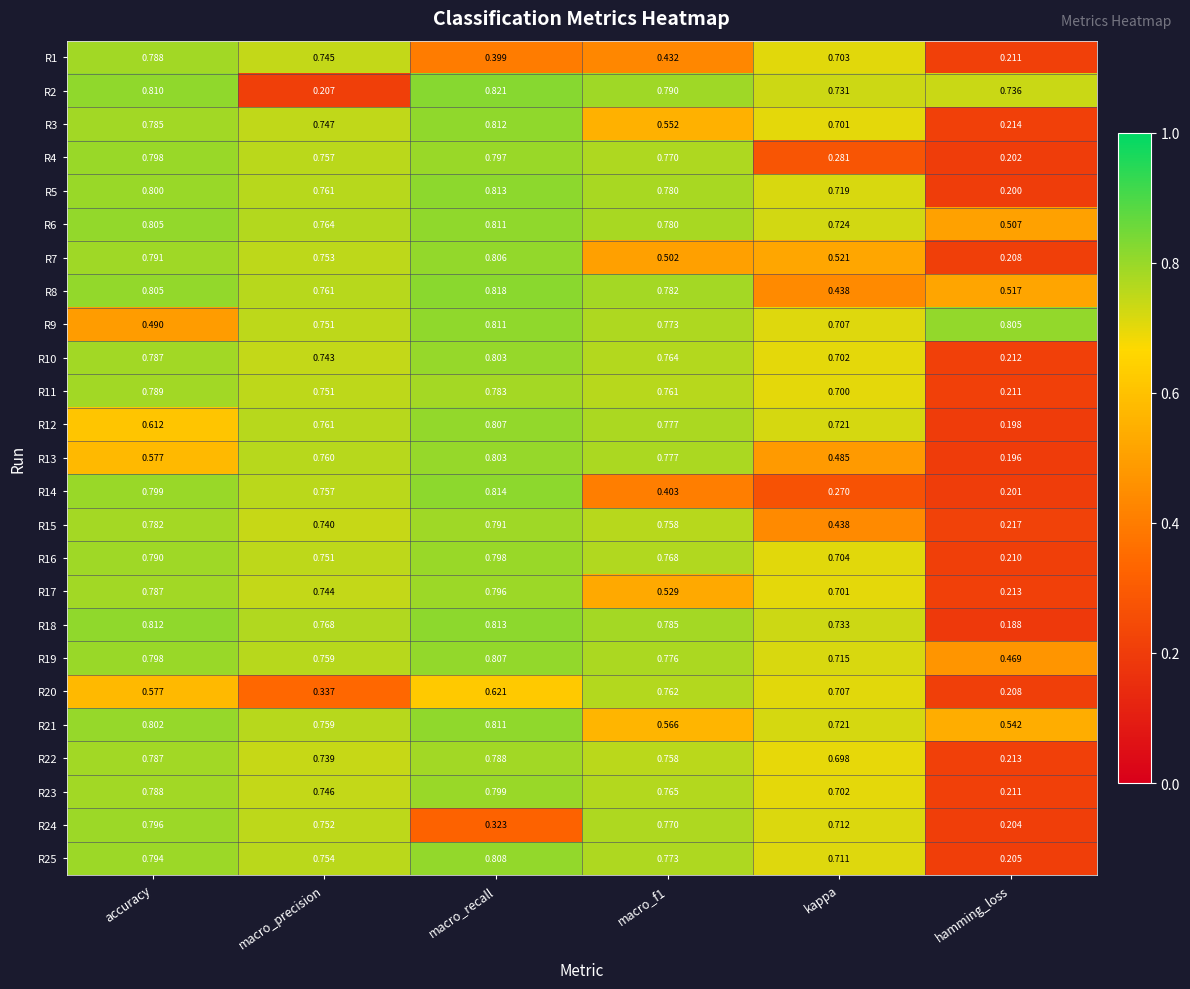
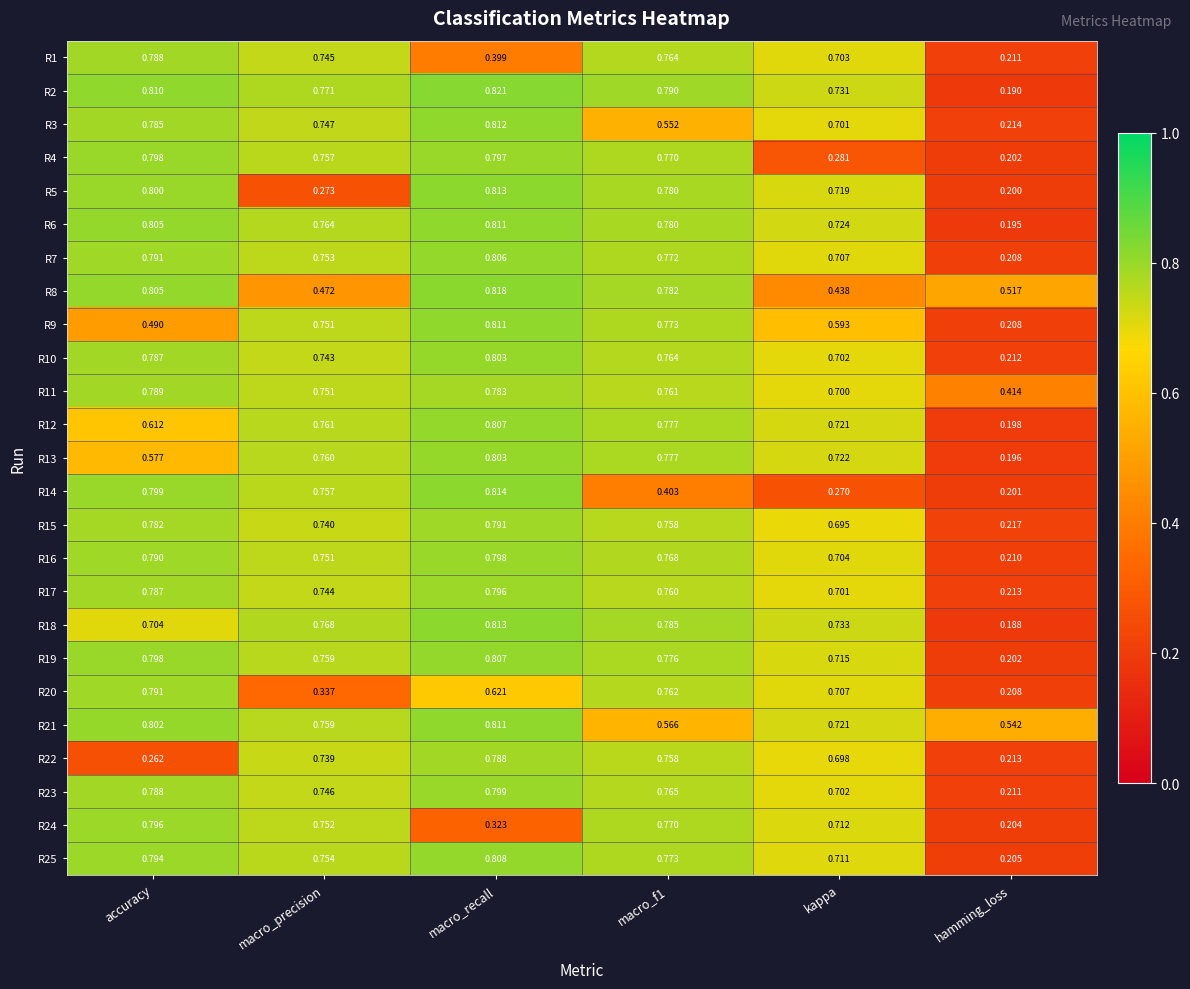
  {
    "R1": {
      "accuracy": 0.788,
      "macro_precision": 0.745,
      "macro_recall": 0.399,
-     "macro_f1": 0.432,
+     "macro_f1": 0.764,
      "kappa": 0.703,
      "hamming_loss": 0.211
    },
    "R2": {
      "accuracy": 0.810,
-     "macro_precision": 0.207,
+     "macro_precision": 0.771,
      "macro_recall": 0.821,
      "macro_f1": 0.790,
      "kappa": 0.731,
-     "hamming_loss": 0.736
+     "hamming_loss": 0.190
    },
    "R3": {
      "accuracy": 0.785,
      "macro_precision": 0.747,
      "macro_recall": 0.812,
      "macro_f1": 0.552,
      "kappa": 0.701,
      "hamming_loss": 0.214
    },
    "R4": {
      "accuracy": 0.798,
      "macro_precision": 0.757,
      "macro_recall": 0.797,
      "macro_f1": 0.770,
      "kappa": 0.281,
      "hamming_loss": 0.202
    },
    "R5": {
      "accuracy": 0.800,
-     "macro_precision": 0.761,
+     "macro_precision": 0.273,
      "macro_recall": 0.813,
      "macro_f1": 0.780,
      "kappa": 0.719,
      "hamming_loss": 0.200
    },
    "R6": {
      "accuracy": 0.805,
      "macro_precision": 0.764,
      "macro_recall": 0.811,
      "macro_f1": 0.780,
      "kappa": 0.724,
-     "hamming_loss": 0.507
+     "hamming_loss": 0.195
    },
    "R7": {
      "accuracy": 0.791,
      "macro_precision": 0.753,
      "macro_recall": 0.806,
-     "macro_f1": 0.502,
-     "kappa": 0.521,
+     "macro_f1": 0.772,
+     "kappa": 0.707,
      "hamming_loss": 0.208
    },
    "R8": {
      "accuracy": 0.805,
-     "macro_precision": 0.761,
+     "macro_precision": 0.472,
      "macro_recall": 0.818,
      "macro_f1": 0.782,
      "kappa": 0.438,
      "hamming_loss": 0.517
    },
    "R9": {
      "accuracy": 0.490,
      "macro_precision": 0.751,
      "macro_recall": 0.811,
      "macro_f1": 0.773,
-     "kappa": 0.707,
-     "hamming_loss": 0.805
+     "kappa": 0.593,
+     "hamming_loss": 0.208
    },
    "R10": {
      "accuracy": 0.787,
      "macro_precision": 0.743,
      "macro_recall": 0.803,
      "macro_f1": 0.764,
      "kappa": 0.702,
      "hamming_loss": 0.212
    },
    "R11": {
      "accuracy": 0.789,
      "macro_precision": 0.751,
      "macro_recall": 0.783,
      "macro_f1": 0.761,
      "kappa": 0.700,
-     "hamming_loss": 0.211
+     "hamming_loss": 0.414
    },
    "R12": {
      "accuracy": 0.612,
      "macro_precision": 0.761,
      "macro_recall": 0.807,
      "macro_f1": 0.777,
      "kappa": 0.721,
      "hamming_loss": 0.198
    },
    "R13": {
      "accuracy": 0.577,
      "macro_precision": 0.760,
      "macro_recall": 0.803,
      "macro_f1": 0.777,
-     "kappa": 0.485,
+     "kappa": 0.722,
      "hamming_loss": 0.196
    },
    "R14": {
      "accuracy": 0.799,
      "macro_precision": 0.757,
      "macro_recall": 0.814,
      "macro_f1": 0.403,
      "kappa": 0.270,
      "hamming_loss": 0.201
    },
    "R15": {
      "accuracy": 0.782,
      "macro_precision": 0.740,
      "macro_recall": 0.791,
      "macro_f1": 0.758,
-     "kappa": 0.438,
+     "kappa": 0.695,
      "hamming_loss": 0.217
    },
    "R16": {
      "accuracy": 0.790,
      "macro_precision": 0.751,
      "macro_recall": 0.798,
      "macro_f1": 0.768,
      "kappa": 0.704,
      "hamming_loss": 0.210
    },
    "R17": {
      "accuracy": 0.787,
      "macro_precision": 0.744,
      "macro_recall": 0.796,
-     "macro_f1": 0.529,
+     "macro_f1": 0.760,
      "kappa": 0.701,
      "hamming_loss": 0.213
    },
    "R18": {
-     "accuracy": 0.812,
+     "accuracy": 0.704,
      "macro_precision": 0.768,
      "macro_recall": 0.813,
      "macro_f1": 0.785,
      "kappa": 0.733,
      "hamming_loss": 0.188
    },
    "R19": {
      "accuracy": 0.798,
      "macro_precision": 0.759,
      "macro_recall": 0.807,
      "macro_f1": 0.776,
      "kappa": 0.715,
-     "hamming_loss": 0.469
+     "hamming_loss": 0.202
    },
    "R20": {
-     "accuracy": 0.577,
+     "accuracy": 0.791,
      "macro_precision": 0.337,
      "macro_recall": 0.621,
      "macro_f1": 0.762,
      "kappa": 0.707,
      "hamming_loss": 0.208
    },
    "R21": {
      "accuracy": 0.802,
      "macro_precision": 0.759,
      "macro_recall": 0.811,
      "macro_f1": 0.566,
      "kappa": 0.721,
      "hamming_loss": 0.542
    },
    "R22": {
-     "accuracy": 0.787,
+     "accuracy": 0.262,
      "macro_precision": 0.739,
      "macro_recall": 0.788,
      "macro_f1": 0.758,
      "kappa": 0.698,
      "hamming_loss": 0.213
    },
    "R23": {
      "accuracy": 0.788,
      "macro_precision": 0.746,
      "macro_recall": 0.799,
      "macro_f1": 0.765,
      "kappa": 0.702,
      "hamming_loss": 0.211
    },
    "R24": {
      "accuracy": 0.796,
      "macro_precision": 0.752,
      "macro_recall": 0.323,
      "macro_f1": 0.770,
      "kappa": 0.712,
      "hamming_loss": 0.204
    },
    "R25": {
      "accuracy": 0.794,
      "macro_precision": 0.754,
      "macro_recall": 0.808,
      "macro_f1": 0.773,
      "kappa": 0.711,
      "hamming_loss": 0.205
    }
  }
